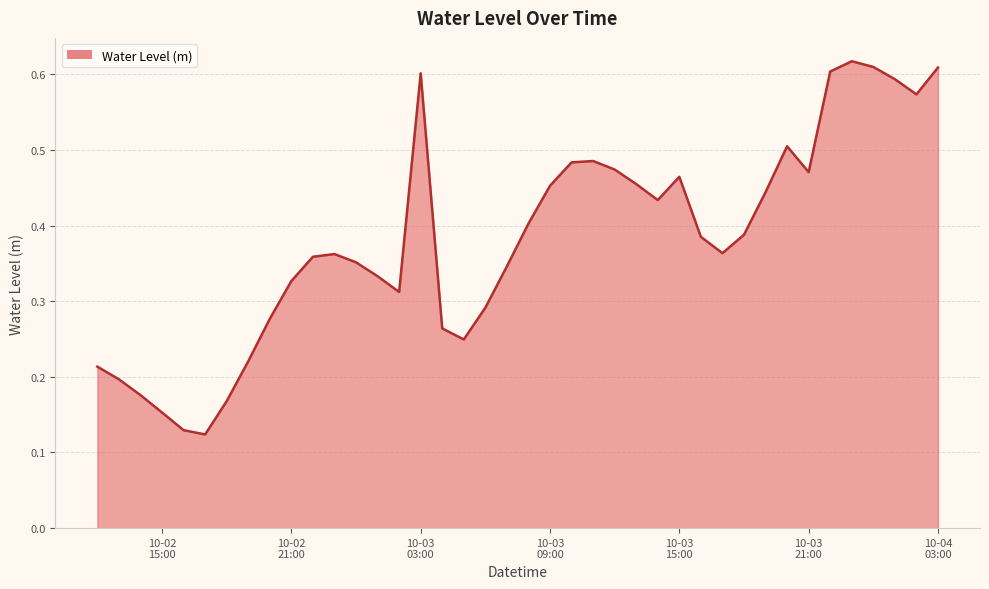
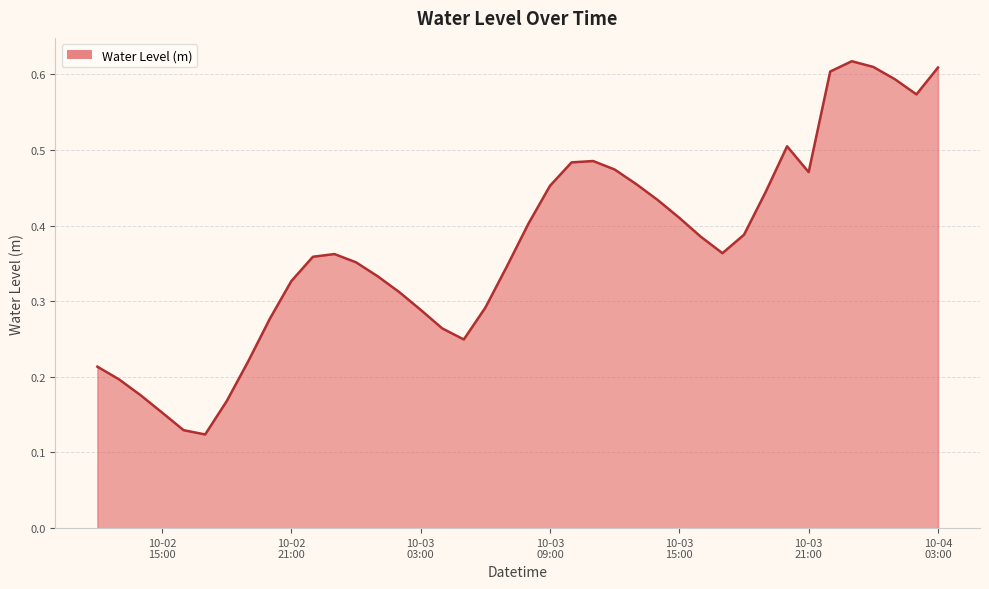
  {
    "10-02 15:00": 0.15,
    "10-02 21:00": 0.33,
-   "10-03 03:00": 0.60,
+   "10-03 03:00": 0.29,
    "10-03 09:00": 0.45,
-   "10-03 15:00": 0.46,
+   "10-03 15:00": 0.41,
    "10-03 21:00": 0.47,
    "10-04 03:00": 0.61
  }
